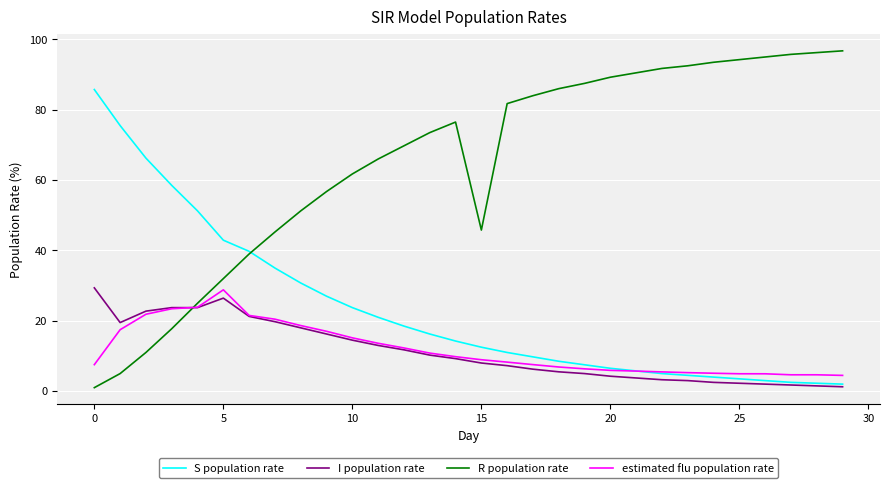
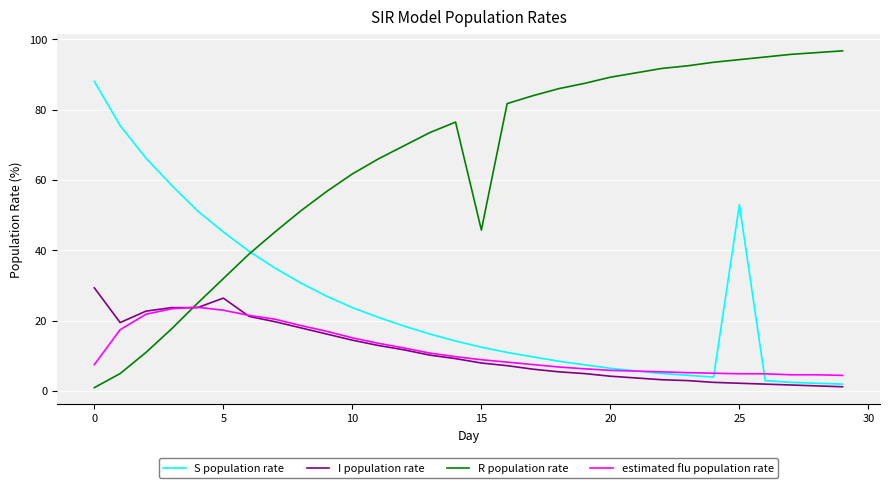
  {
    "S population rate": {
-     "0": 86,
-     "5": 43,
+     "0": 88,
+     "5": 45,
      "10": 24,
      "15": 13,
-     "25": 4
+     "25": 53
    },
    "I population rate": {
      "0": 29,
      "5": 26,
      "15": 8,
      "20": 4,
      "25": 2
    },
    "R population rate": {
      "0": 1,
      "5": 32,
      "10": 62,
      "15": 46,
      "20": 89,
      "25": 94
    },
    "estimated flu population rate": {
      "0": 8,
-     "5": 29,
+     "5": 23,
      "15": 9,
      "25": 5
    }
  }
